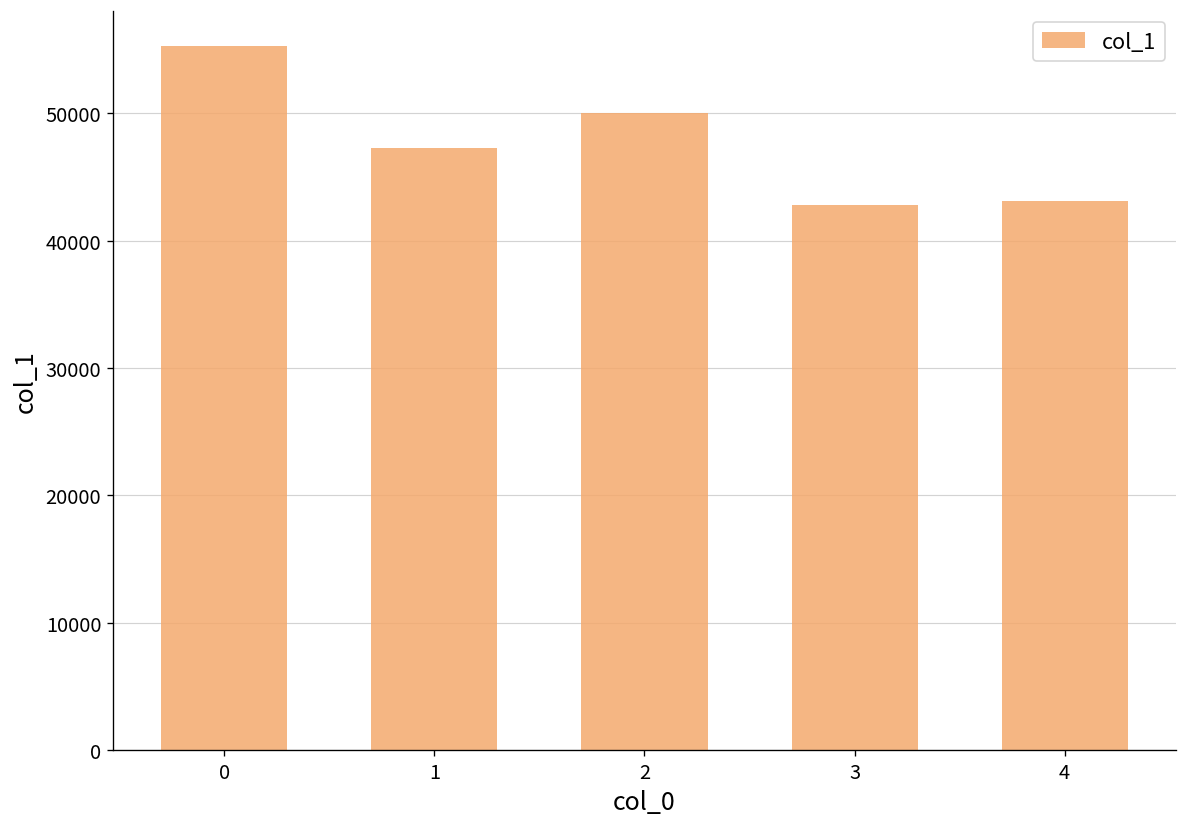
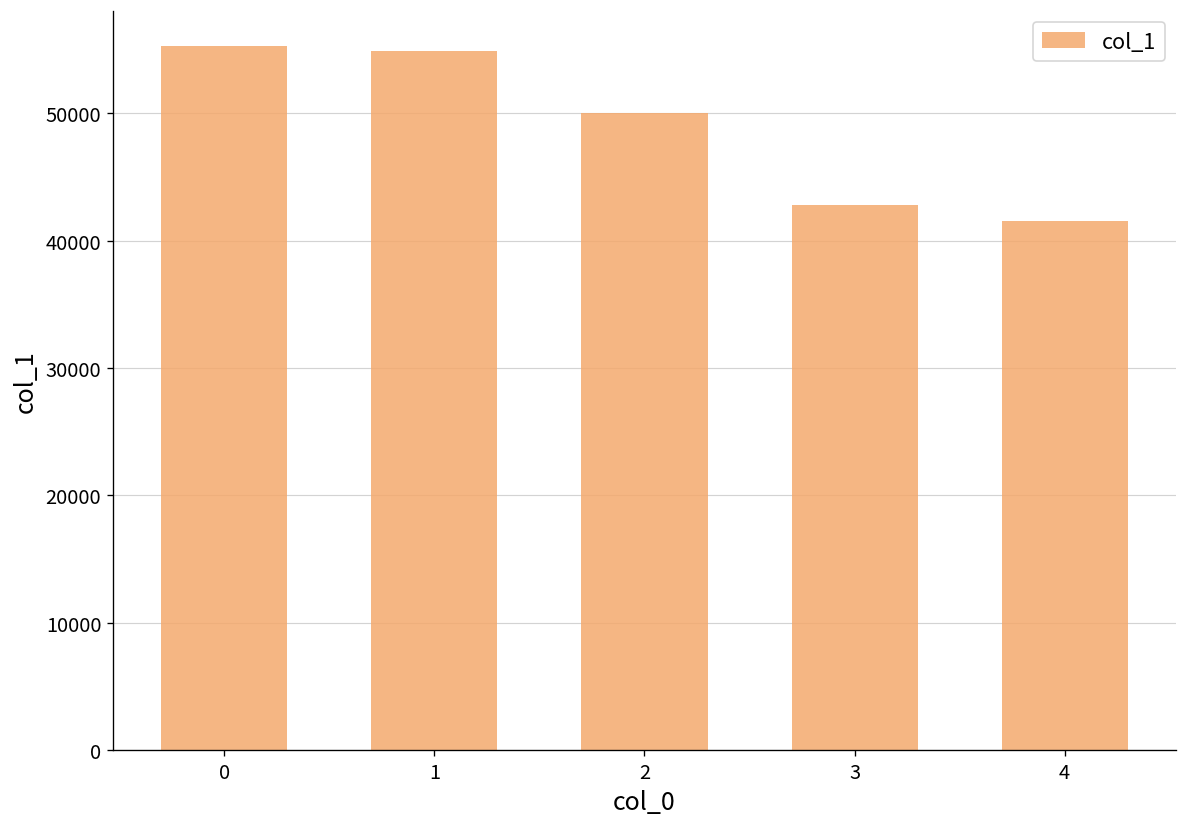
  {
    "0": 55300,
-   "1": 47300,
+   "1": 54900,
    "2": 50100,
    "3": 42800,
-   "4": 43100
+   "4": 41600
  }
